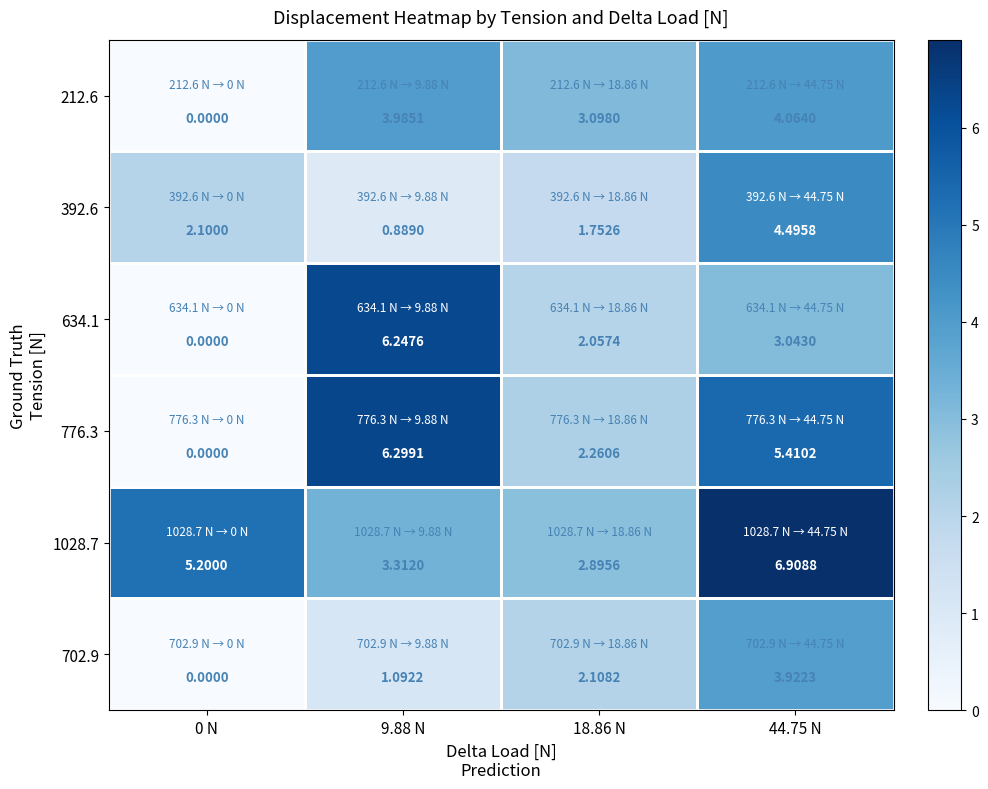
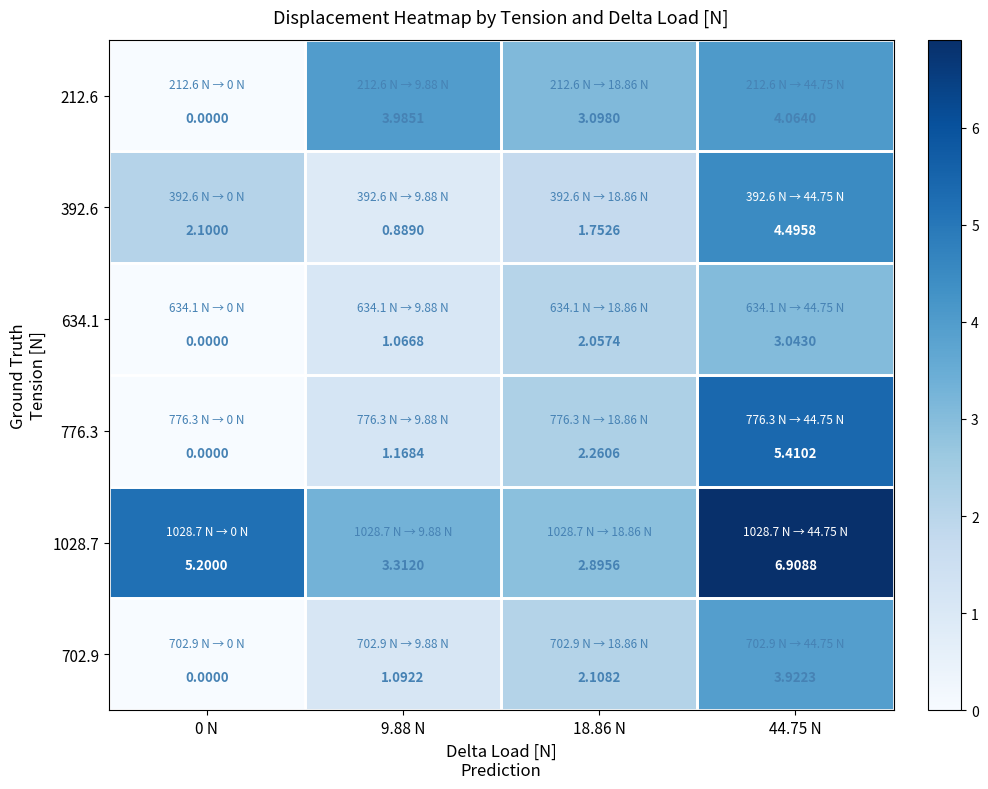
  {
    "634.1": {
-     "9.88 N": 6.2476
+     "9.88 N": 1.0668
    },
    "776.3": {
-     "9.88 N": 6.2991
+     "9.88 N": 1.1684
    }
  }
